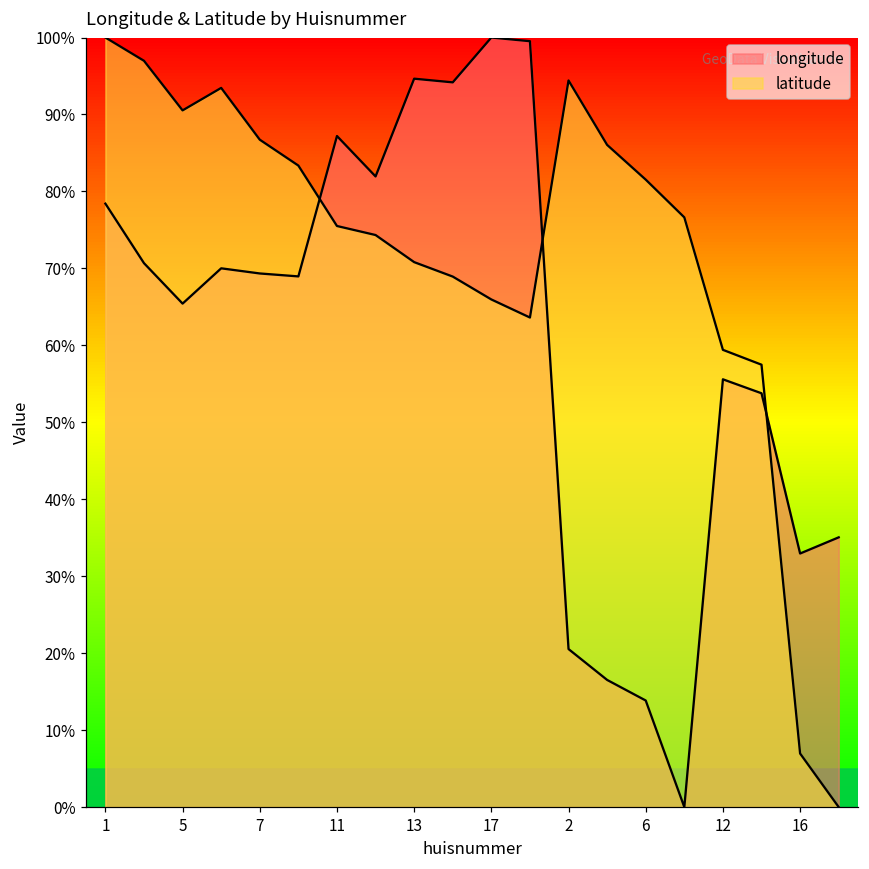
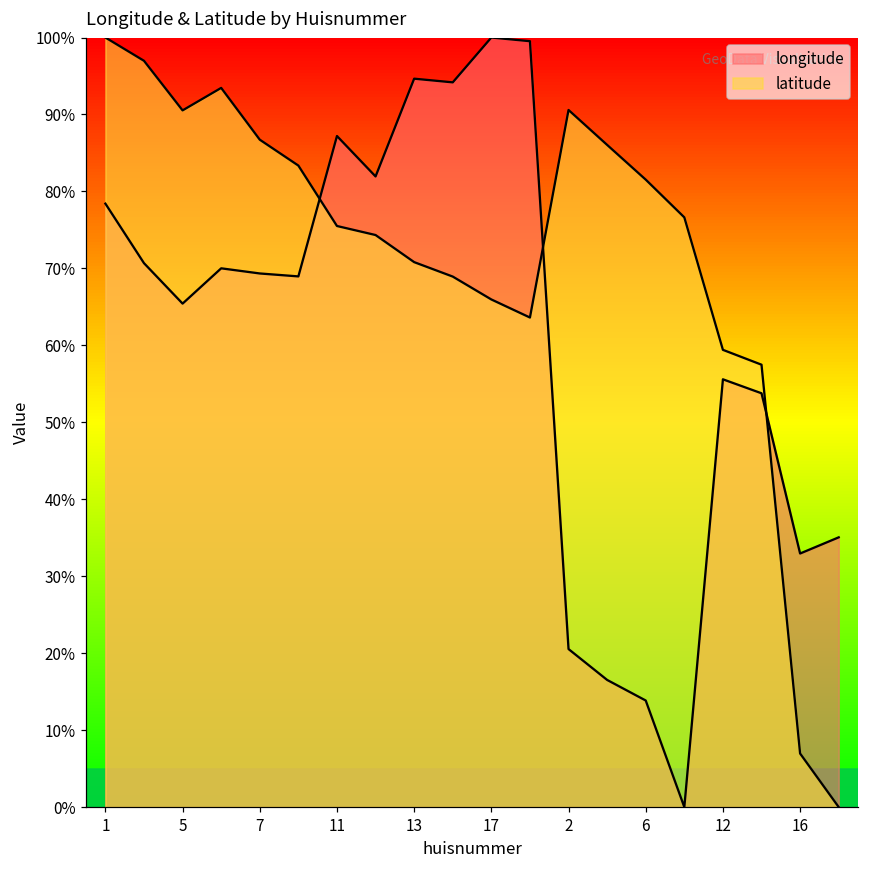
  {
    "longitude": {
      "2": "21%",
      "6": "14%",
      "12": "56%",
      "16": "33%"
    },
    "latitude": {
-     "2": "94%",
+     "2": "91%",
      "6": "82%",
      "12": "59%",
      "16": "7%"
    }
  }
